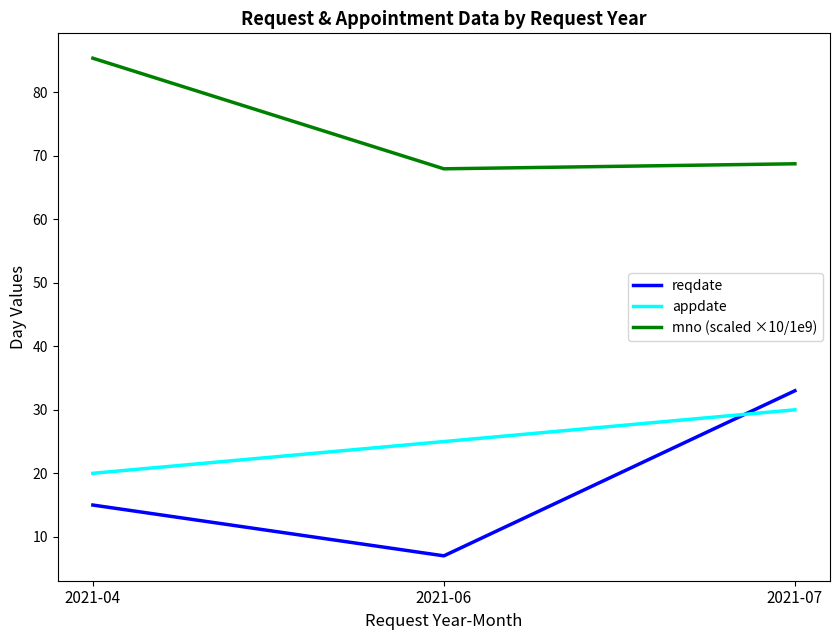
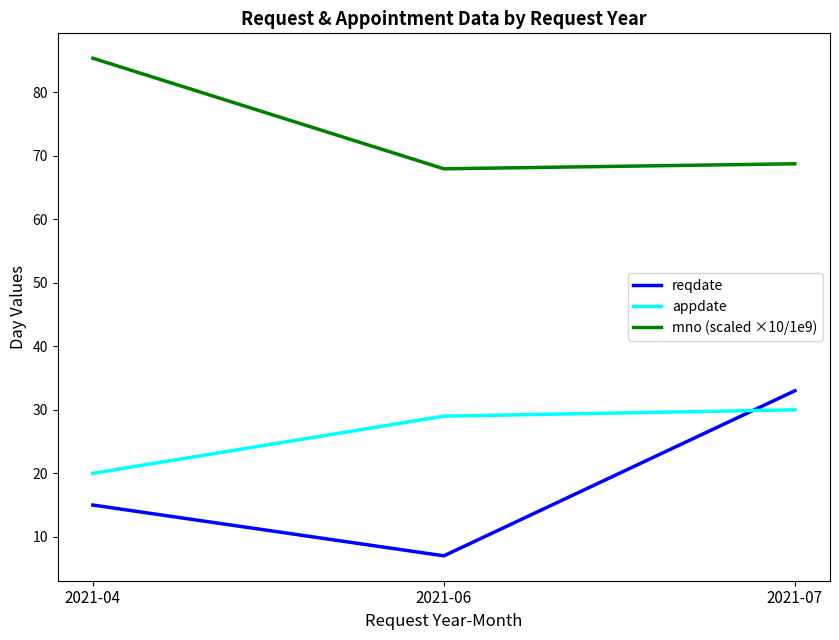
  {
    "reqdate": {
      "2021-04": 15,
      "2021-06": 7,
      "2021-07": 33
    },
    "appdate": {
      "2021-04": 20,
-     "2021-06": 25,
+     "2021-06": 29,
      "2021-07": 30
    },
    "mno (scaled ×10/1e9)": {
      "2021-04": 85,
      "2021-06": 68,
      "2021-07": 69
    }
  }
